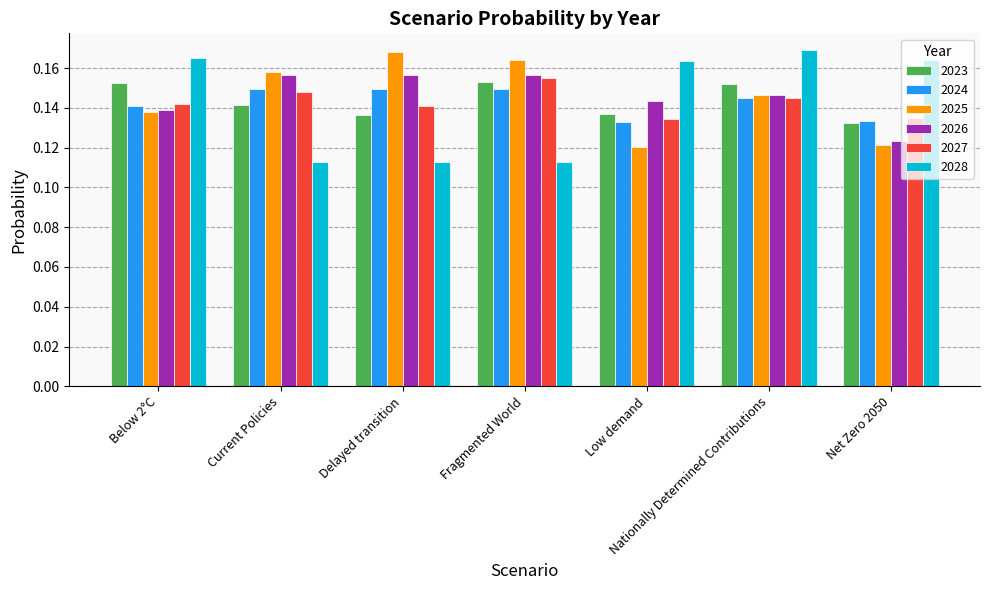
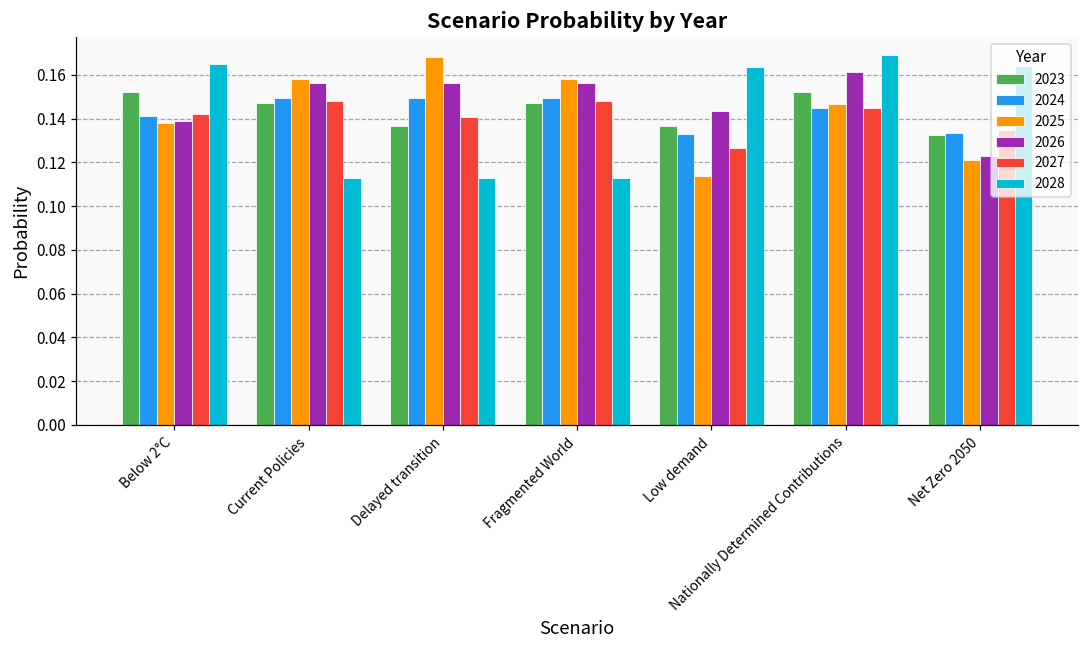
  {
    "2023": {
      "Below 2°C": 0.152,
-     "Current Policies": 0.141,
+     "Current Policies": 0.147,
      "Delayed transition": 0.137,
-     "Fragmented World": 0.153,
+     "Fragmented World": 0.147,
      "Low demand": 0.137,
      "Nationally Determined Contributions": 0.152,
      "Net Zero 2050": 0.133
    },
    "2025": {
      "Below 2°C": 0.138,
      "Current Policies": 0.158,
      "Delayed transition": 0.168,
-     "Fragmented World": 0.164,
-     "Low demand": 0.120,
+     "Fragmented World": 0.158,
+     "Low demand": 0.114,
      "Nationally Determined Contributions": 0.147,
      "Net Zero 2050": 0.121
    },
    "2026": {
      "Below 2°C": 0.139,
      "Current Policies": 0.156,
      "Delayed transition": 0.156,
      "Fragmented World": 0.156,
      "Low demand": 0.144,
-     "Nationally Determined Contributions": 0.147,
+     "Nationally Determined Contributions": 0.161,
      "Net Zero 2050": 0.123
    },
    "2027": {
      "Below 2°C": 0.142,
      "Current Policies": 0.148,
      "Delayed transition": 0.141,
-     "Fragmented World": 0.155,
-     "Low demand": 0.134,
+     "Fragmented World": 0.148,
+     "Low demand": 0.127,
      "Nationally Determined Contributions": 0.145
    }
  }
